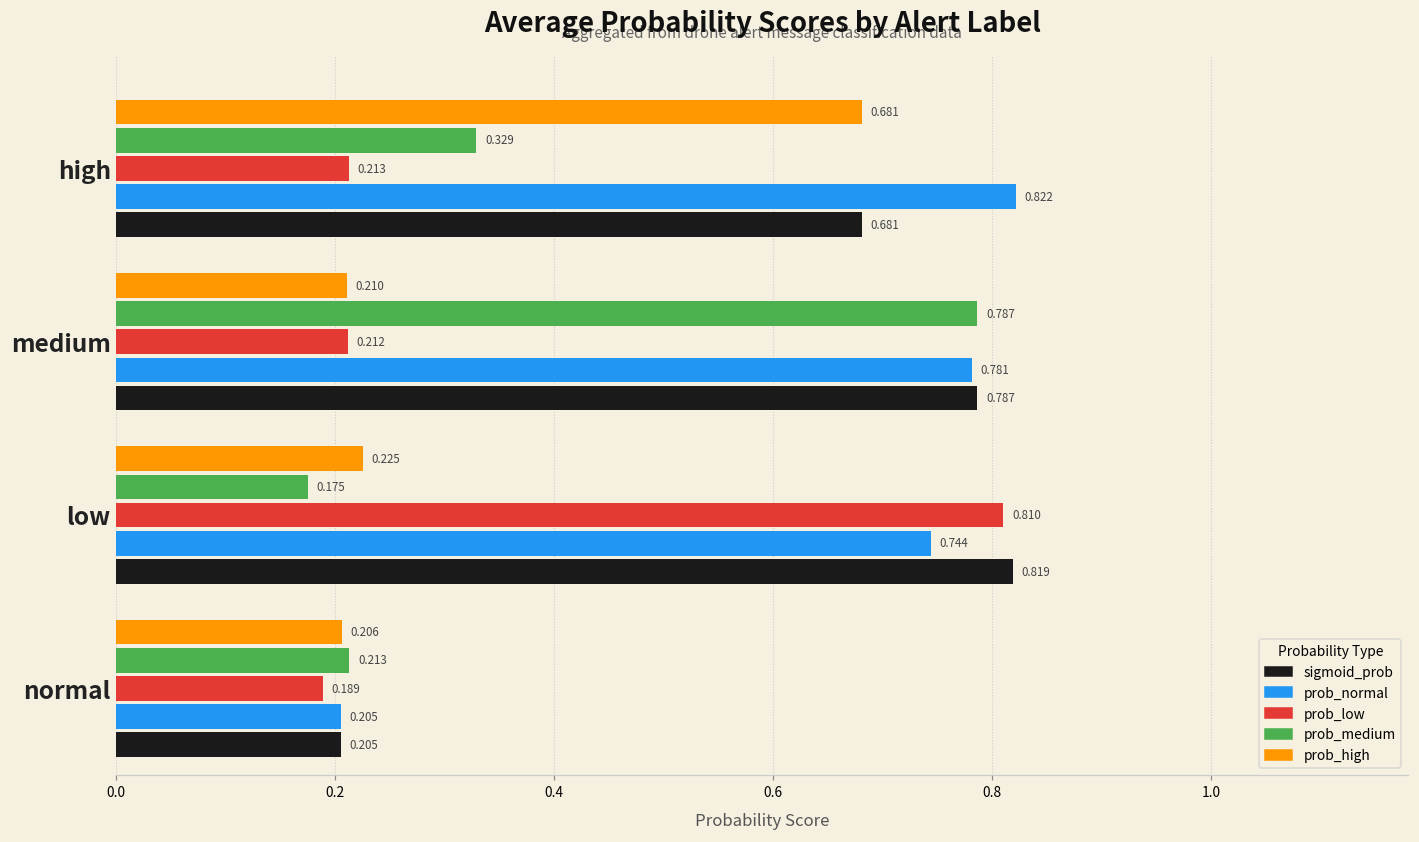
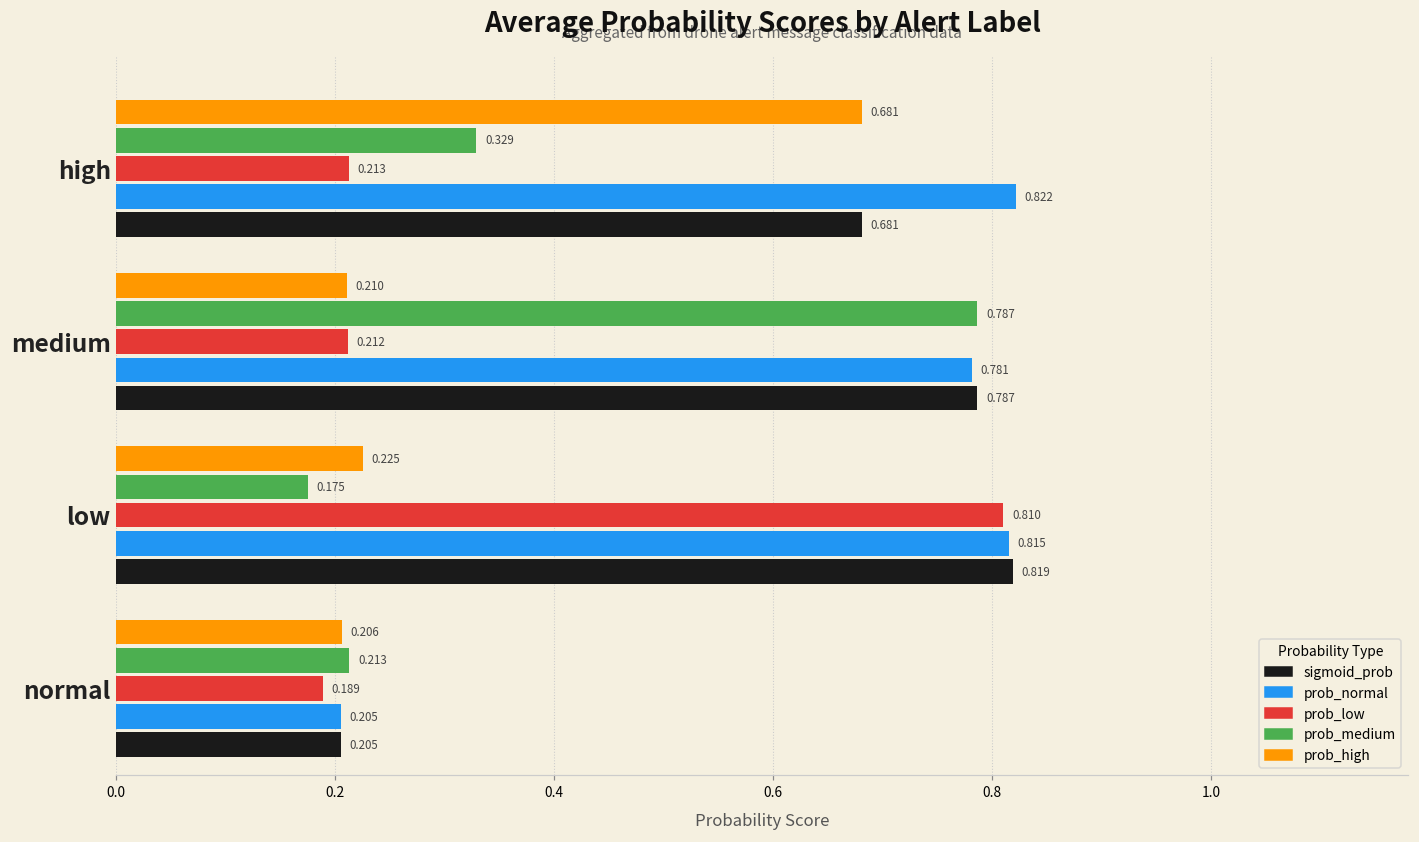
  {
    "sigmoid_prob": {
      "high": 0.681,
      "medium": 0.787,
      "low": 0.819,
      "normal": 0.205
    },
    "prob_normal": {
      "high": 0.822,
      "medium": 0.781,
-     "low": 0.744,
+     "low": 0.815,
      "normal": 0.205
    },
    "prob_low": {
      "high": 0.213,
      "medium": 0.212,
      "low": 0.810,
      "normal": 0.189
    },
    "prob_medium": {
      "high": 0.329,
      "medium": 0.787,
      "low": 0.175,
      "normal": 0.213
    },
    "prob_high": {
      "high": 0.681,
      "medium": 0.210,
      "low": 0.225,
      "normal": 0.206
    }
  }
